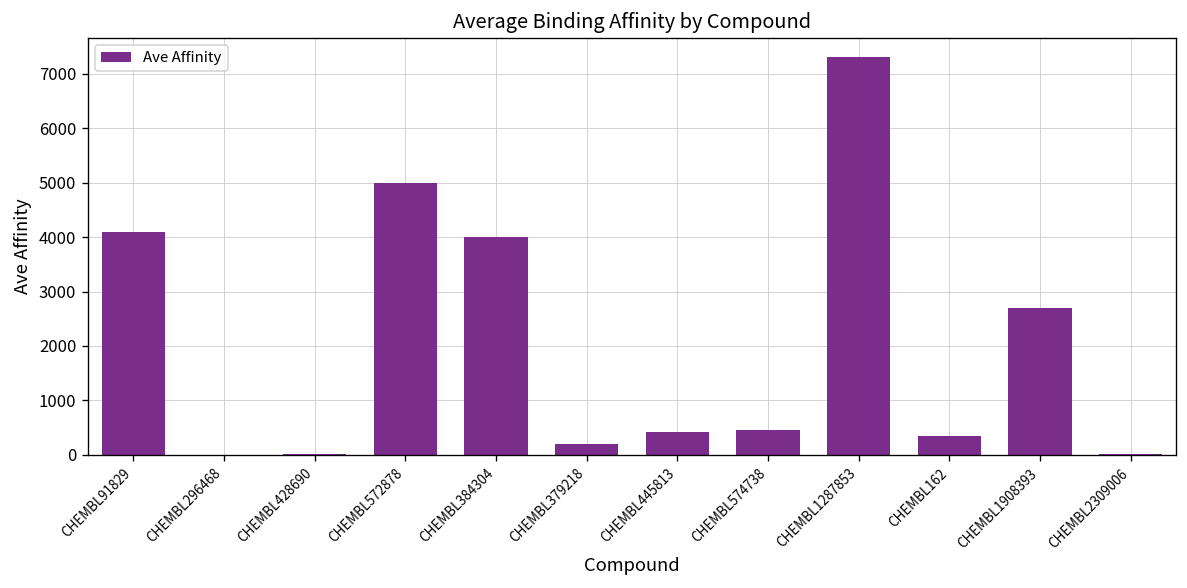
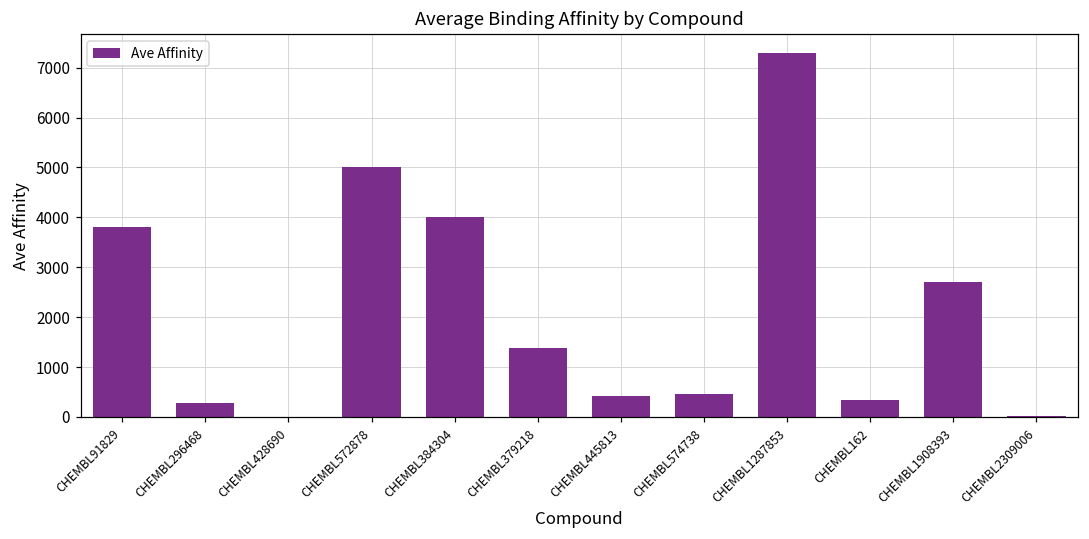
  {
-   "CHEMBL91829": 4100,
-   "CHEMBL296468": 0,
+   "CHEMBL91829": 3800,
+   "CHEMBL296468": 300,
    "CHEMBL572878": 5000,
    "CHEMBL384304": 4000,
-   "CHEMBL379218": 200,
+   "CHEMBL379218": 1400,
    "CHEMBL445813": 400,
    "CHEMBL574738": 500,
    "CHEMBL1287853": 7300,
    "CHEMBL162": 300,
    "CHEMBL1908393": 2700
  }
